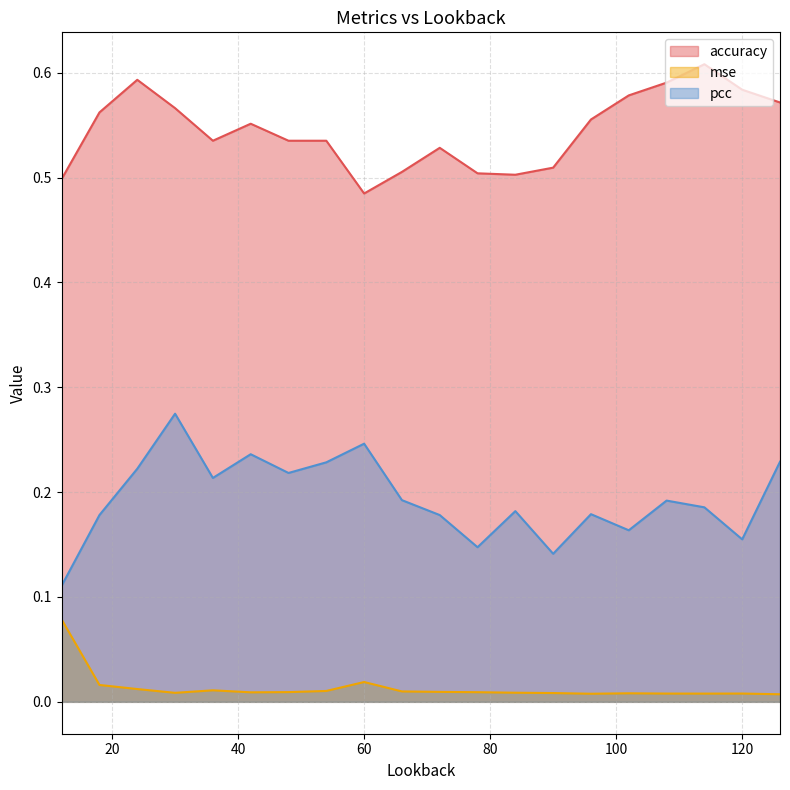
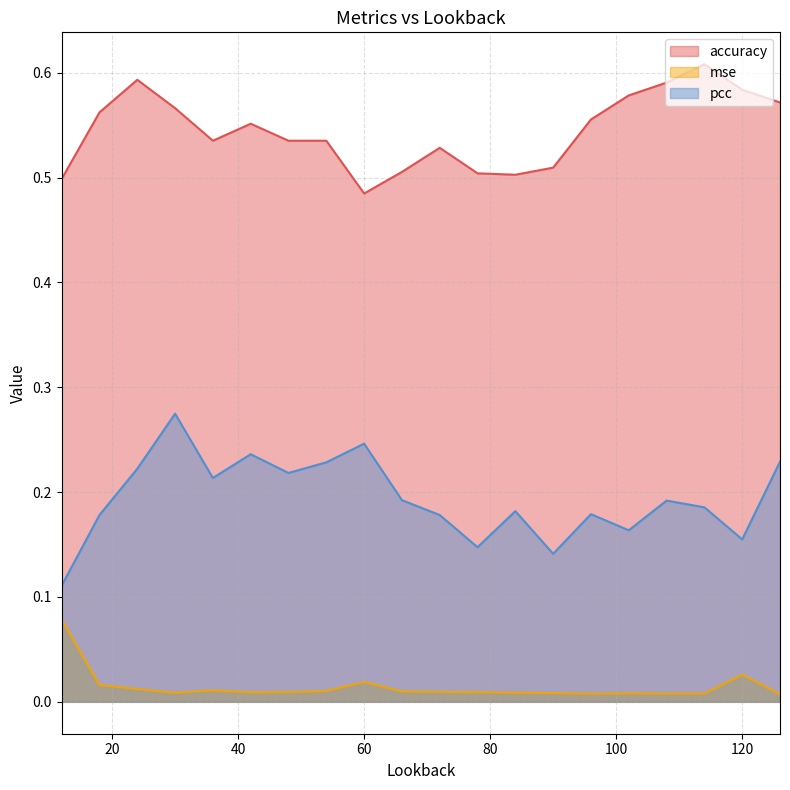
  {
    "accuracy": {
      "60": 0.485
    },
    "mse": {
      "60": 0.019,
-     "120": 0.008
+     "120": 0.026
    },
    "pcc": {
      "60": 0.246,
      "120": 0.155
    }
  }
